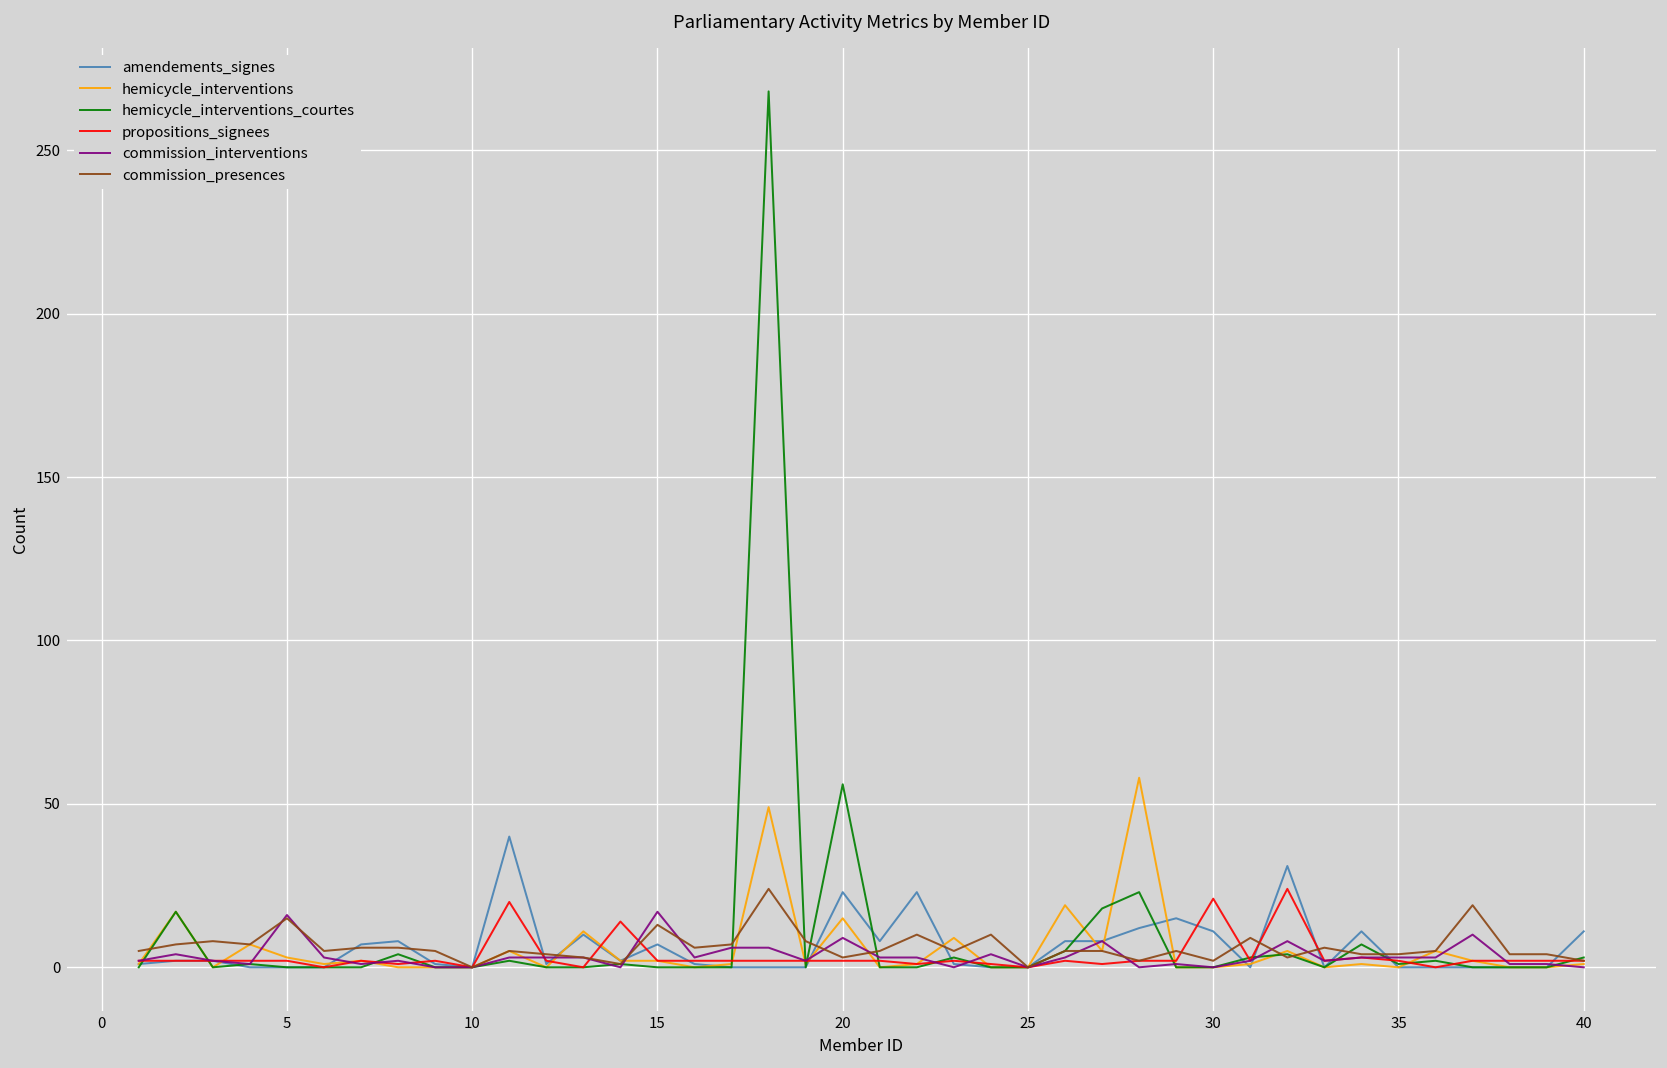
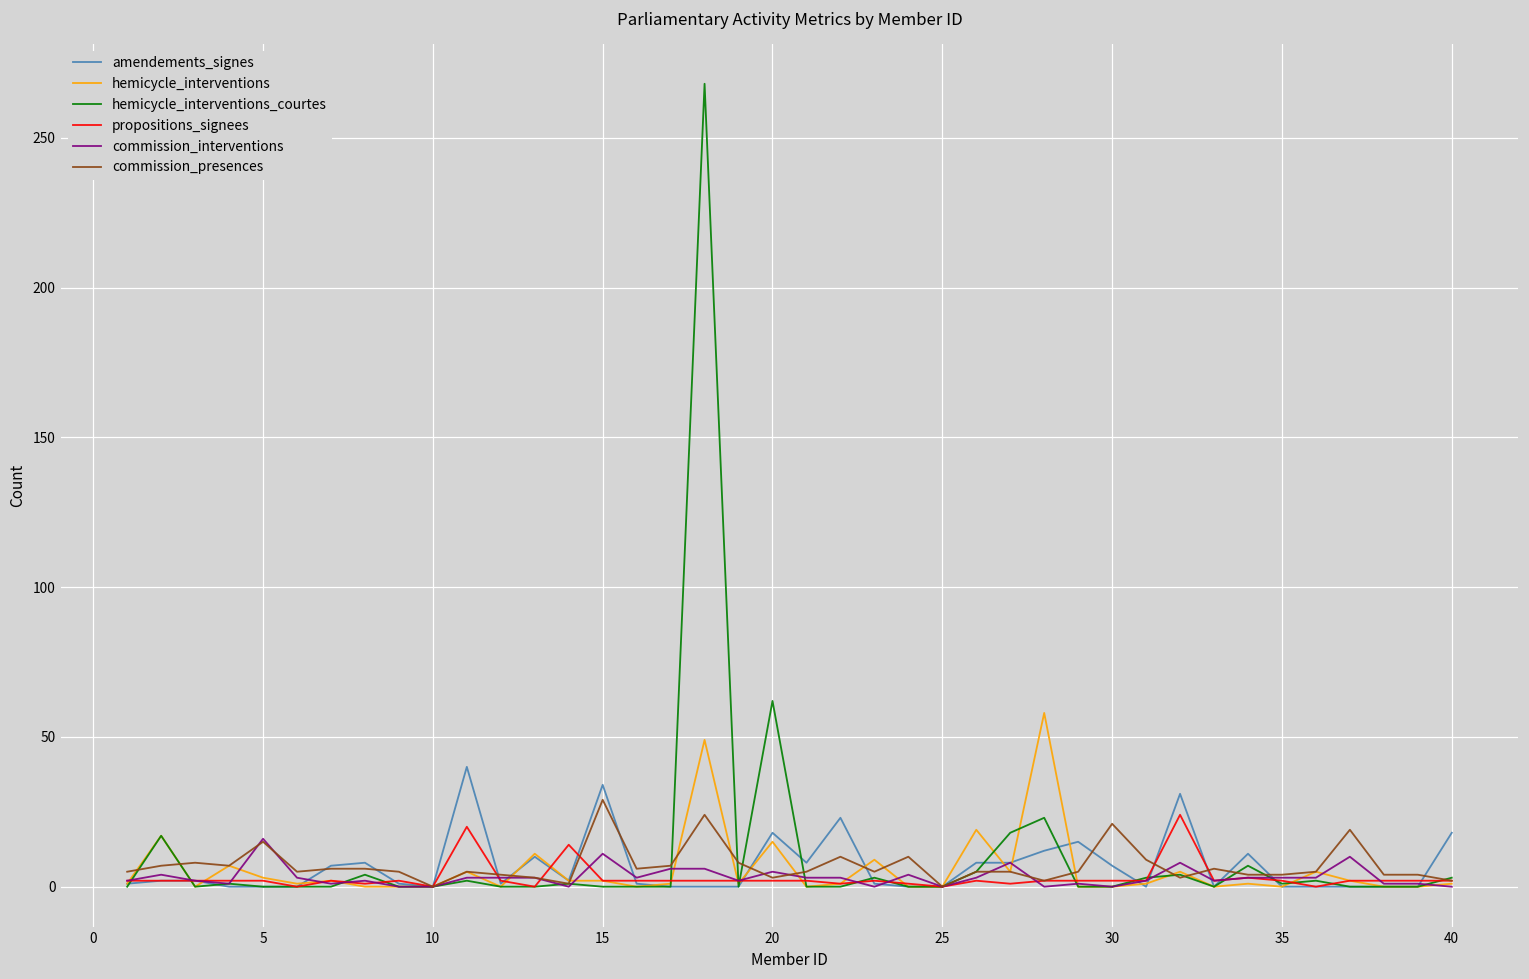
  {
    "amendements_signes": {
-     "15": 7,
-     "20": 23,
-     "30": 11,
-     "40": 11
+     "15": 34,
+     "20": 18,
+     "30": 7,
+     "40": 18
    },
    "hemicycle_interventions": {
      "5": 3,
      "20": 15,
      "40": 1
    },
    "hemicycle_interventions_courtes": {
      "15": 0,
-     "20": 56,
+     "20": 62,
      "35": 1,
      "40": 3
    },
    "propositions_signees": {
      "5": 2,
      "20": 2,
-     "30": 21,
+     "30": 2,
      "35": 2
    },
    "commission_interventions": {
      "5": 16,
-     "15": 17,
-     "20": 9,
+     "15": 11,
+     "20": 5,
      "35": 3,
      "40": 0
    },
    "commission_presences": {
      "5": 15,
-     "15": 13,
+     "15": 29,
      "20": 3,
-     "30": 2,
+     "30": 21,
      "35": 4
    }
  }
